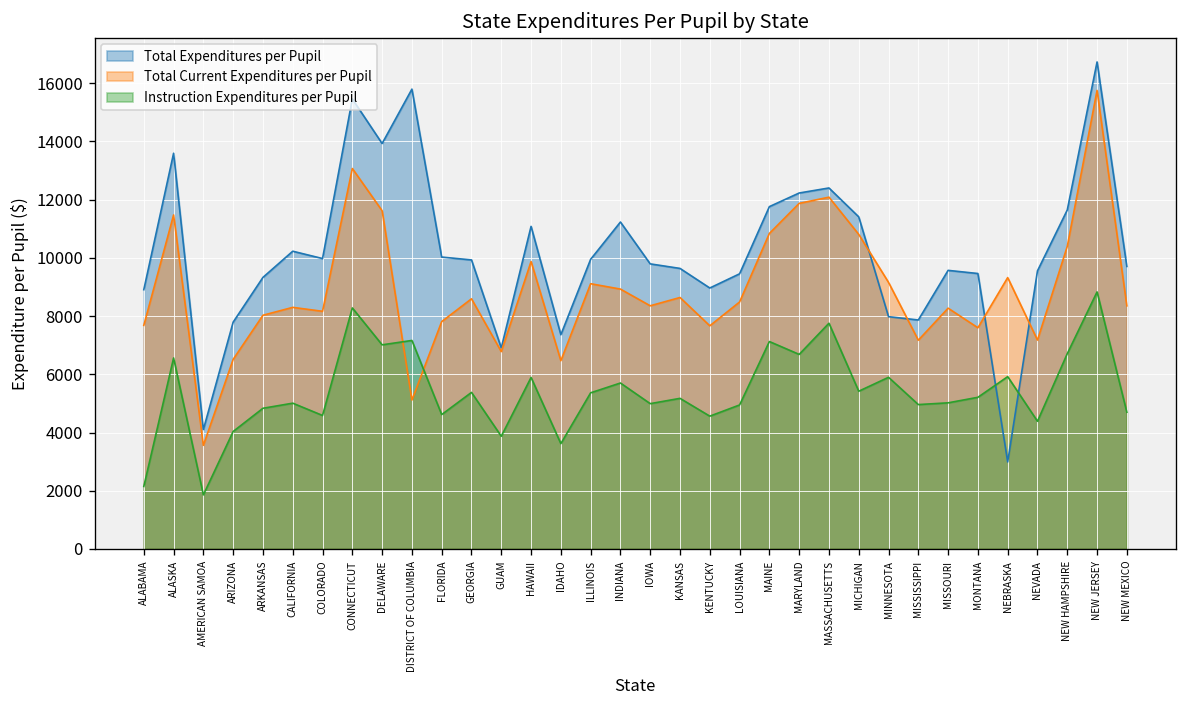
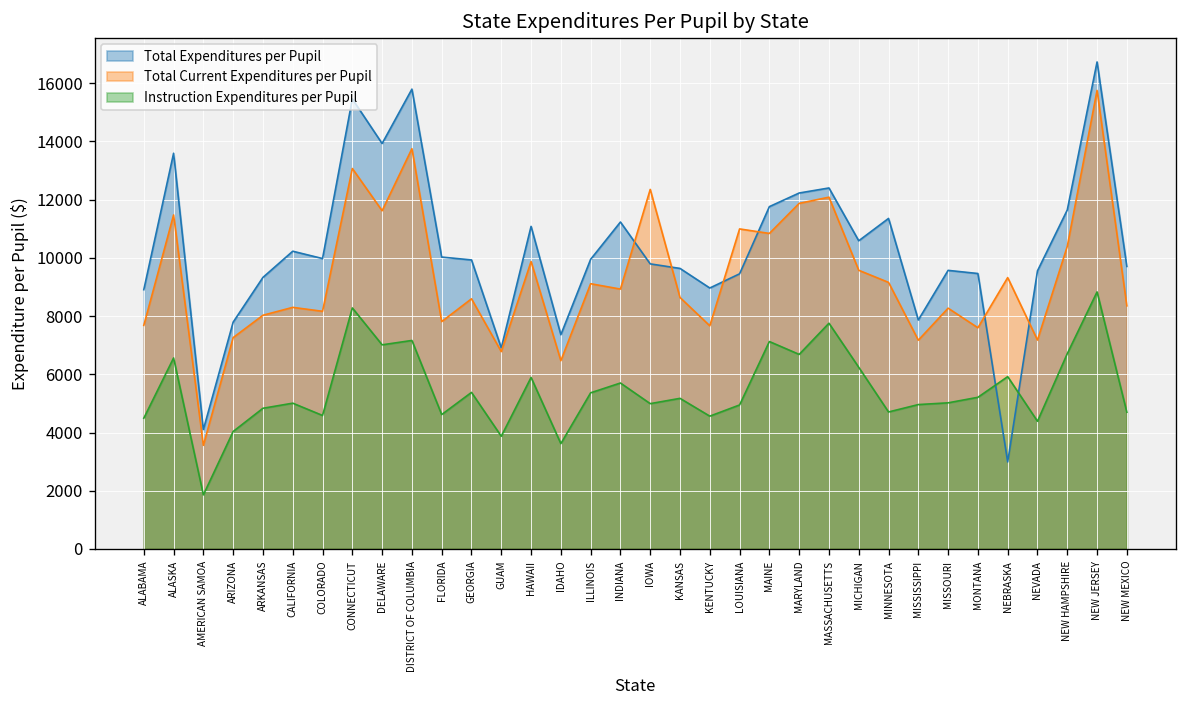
  {
    "Total Expenditures per Pupil": {
      "ALABAMA": 8900,
      "ALASKA": 13600,
      "AMERICAN SAMOA": 4100,
      "ARIZONA": 7800,
      "ARKANSAS": 9300,
      "CALIFORNIA": 10200,
      "COLORADO": 10000,
      "DELAWARE": 13900,
      "DISTRICT OF COLUMBIA": 15800,
      "FLORIDA": 10000,
      "GEORGIA": 9900,
      "GUAM": 6900,
      "HAWAII": 11100,
      "IDAHO": 7400,
      "ILLINOIS": 10000,
      "INDIANA": 11200,
      "IOWA": 9800,
      "KANSAS": 9600,
      "KENTUCKY": 9000,
      "LOUISIANA": 9500,
      "MAINE": 11800,
      "MARYLAND": 12200,
      "MASSACHUSETTS": 12400,
-     "MICHIGAN": 11400,
-     "MINNESOTA": 8000,
+     "MICHIGAN": 10600,
+     "MINNESOTA": 11400,
      "MISSISSIPPI": 7900,
      "MISSOURI": 9600,
      "MONTANA": 9500,
      "NEBRASKA": 3000,
      "NEVADA": 9600,
      "NEW HAMPSHIRE": 11600,
      "NEW JERSEY": 16700,
      "NEW MEXICO": 9700
    },
    "Total Current Expenditures per Pupil": {
      "ALABAMA": 7700,
      "ALASKA": 11500,
      "AMERICAN SAMOA": 3600,
-     "ARIZONA": 6500,
+     "ARIZONA": 7300,
      "ARKANSAS": 8000,
      "CALIFORNIA": 8300,
      "COLORADO": 8200,
      "CONNECTICUT": 13100,
      "DELAWARE": 11600,
-     "DISTRICT OF COLUMBIA": 5100,
+     "DISTRICT OF COLUMBIA": 13800,
      "FLORIDA": 7800,
      "GEORGIA": 8600,
      "GUAM": 6800,
      "HAWAII": 9900,
      "IDAHO": 6500,
      "ILLINOIS": 9100,
      "INDIANA": 8900,
-     "IOWA": 8400,
+     "IOWA": 12400,
      "KANSAS": 8600,
      "KENTUCKY": 7700,
-     "LOUISIANA": 8500,
+     "LOUISIANA": 11000,
      "MAINE": 10800,
      "MARYLAND": 11900,
      "MASSACHUSETTS": 12100,
-     "MICHIGAN": 10800,
+     "MICHIGAN": 9600,
      "MINNESOTA": 9200,
      "MISSISSIPPI": 7200,
      "MISSOURI": 8300,
      "MONTANA": 7600,
      "NEBRASKA": 9300,
      "NEVADA": 7200,
      "NEW HAMPSHIRE": 10400,
      "NEW JERSEY": 15800,
      "NEW MEXICO": 8400
    },
    "Instruction Expenditures per Pupil": {
-     "ALABAMA": 2100,
+     "ALABAMA": 4500,
      "ALASKA": 6600,
      "AMERICAN SAMOA": 1900,
      "ARIZONA": 4000,
      "ARKANSAS": 4800,
      "CALIFORNIA": 5000,
      "COLORADO": 4600,
      "CONNECTICUT": 8300,
      "DELAWARE": 7000,
      "DISTRICT OF COLUMBIA": 7200,
      "FLORIDA": 4600,
      "GEORGIA": 5400,
      "GUAM": 3900,
      "HAWAII": 5900,
      "IDAHO": 3600,
      "ILLINOIS": 5400,
      "INDIANA": 5700,
      "IOWA": 5000,
      "KANSAS": 5200,
      "KENTUCKY": 4600,
      "LOUISIANA": 4900,
      "MAINE": 7100,
      "MARYLAND": 6700,
      "MASSACHUSETTS": 7800,
-     "MICHIGAN": 5400,
-     "MINNESOTA": 5900,
+     "MICHIGAN": 6200,
+     "MINNESOTA": 4700,
      "MISSISSIPPI": 5000,
      "MISSOURI": 5000,
      "MONTANA": 5200,
      "NEBRASKA": 5900,
      "NEVADA": 4400,
      "NEW HAMPSHIRE": 6700,
      "NEW JERSEY": 8800,
      "NEW MEXICO": 4700
    }
  }
